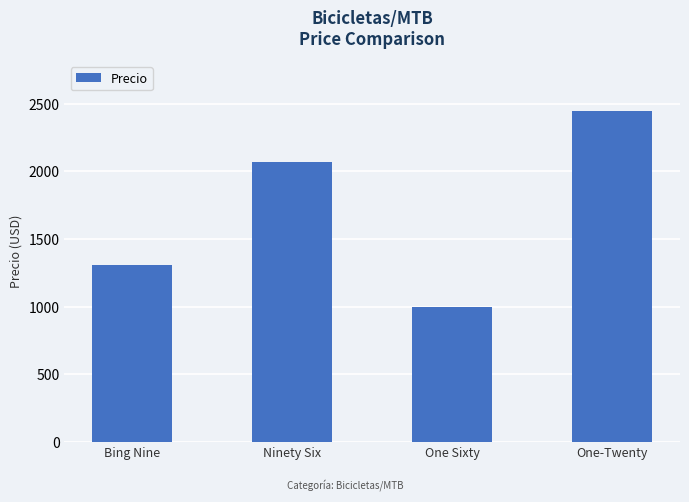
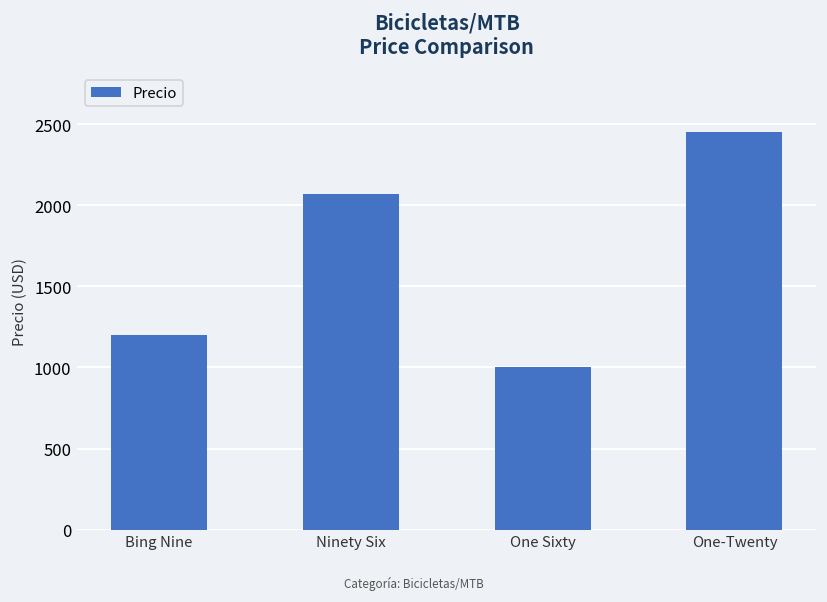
  {
-   "Bing Nine": 1310,
+   "Bing Nine": 1200,
    "Ninety Six": 2070,
    "One Sixty": 1000,
    "One-Twenty": 2450
  }
